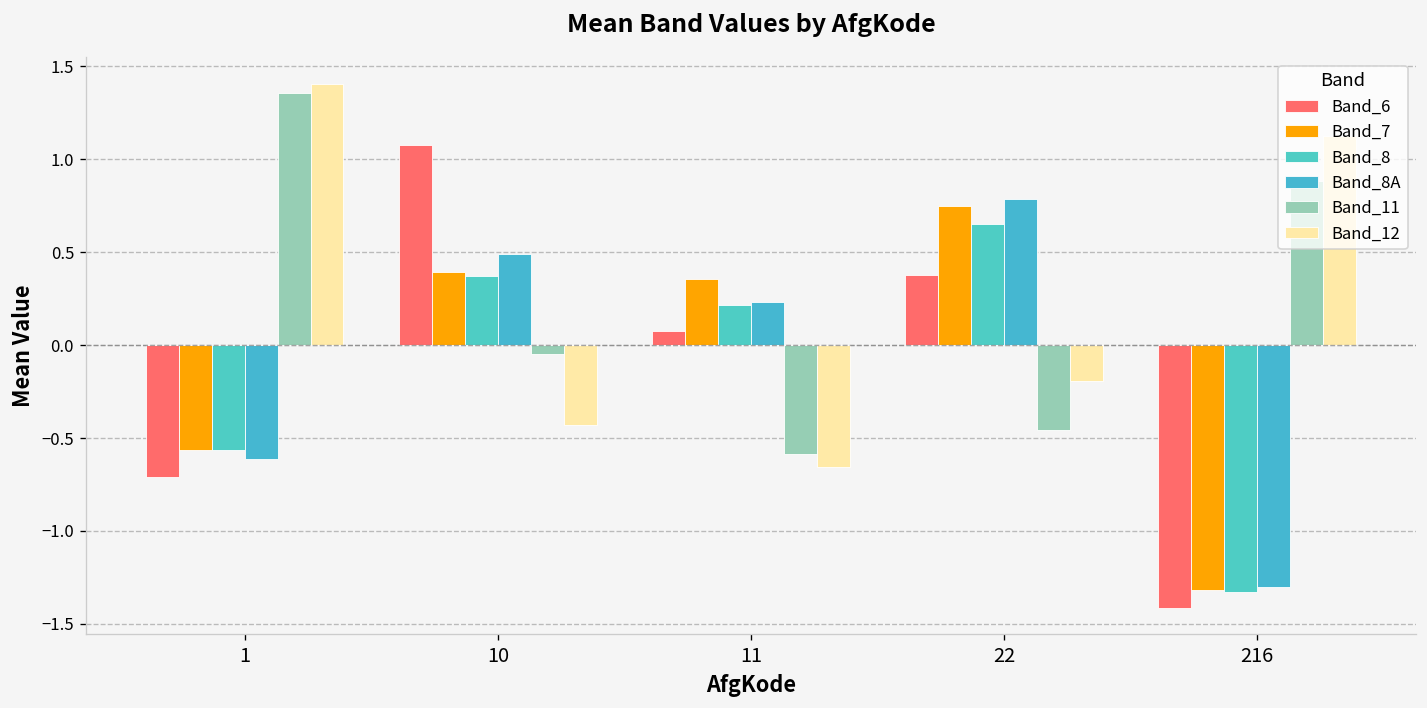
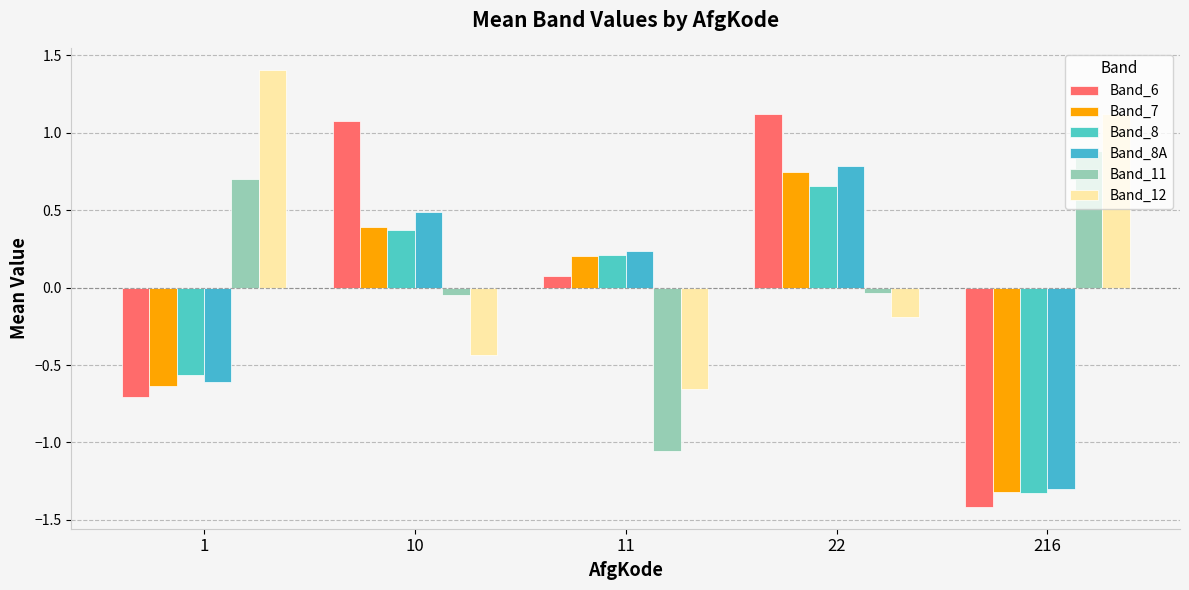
  {
    "Band_6": {
      "1": -0.71,
      "10": 1.07,
      "11": 0.08,
-     "22": 0.38,
+     "22": 1.12,
      "216": -1.42
    },
    "Band_7": {
-     "1": -0.56,
+     "1": -0.64,
      "10": 0.39,
-     "11": 0.36,
+     "11": 0.21,
      "22": 0.75,
      "216": -1.32
    },
    "Band_11": {
-     "1": 1.36,
+     "1": 0.70,
      "10": -0.05,
-     "11": -0.58,
-     "22": -0.45
+     "11": -1.06,
+     "22": -0.03
    },
    "Band_12": {
      "1": 1.41,
      "10": -0.43,
      "11": -0.66,
      "22": -0.19
    }
  }
